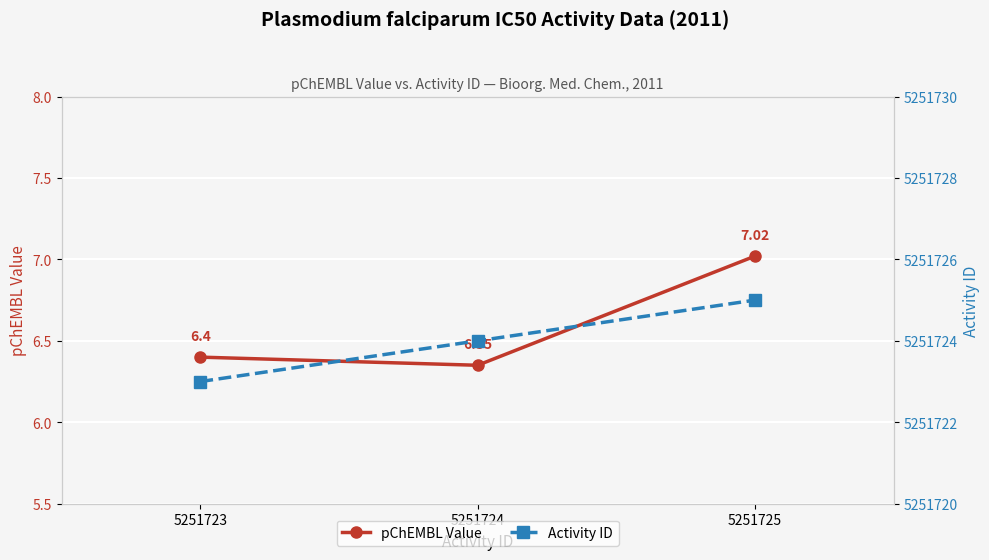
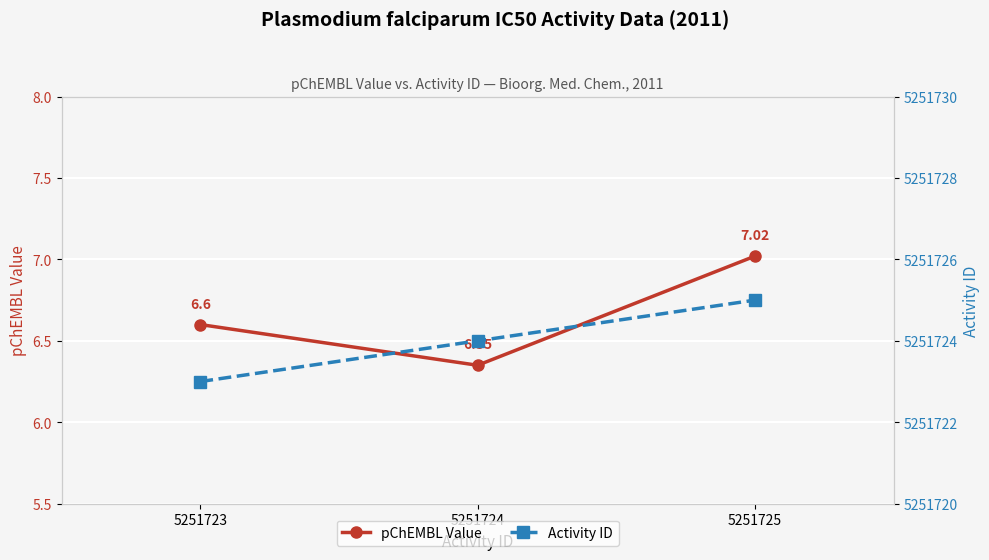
  {
    "pChEMBL Value": {
-     "5251723": 6.4,
+     "5251723": 6.6,
      "5251725": 7.02
    }
  }
